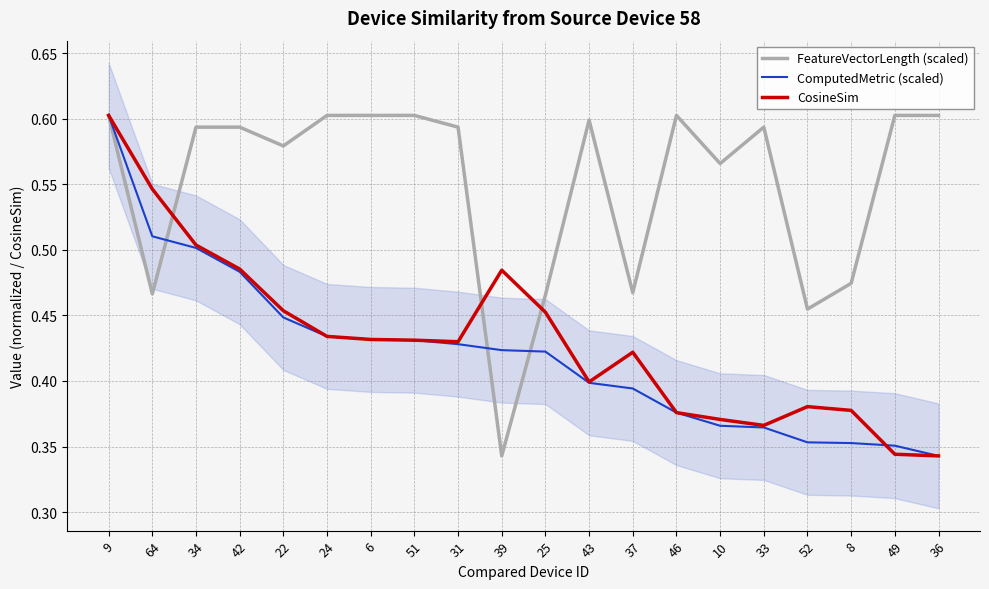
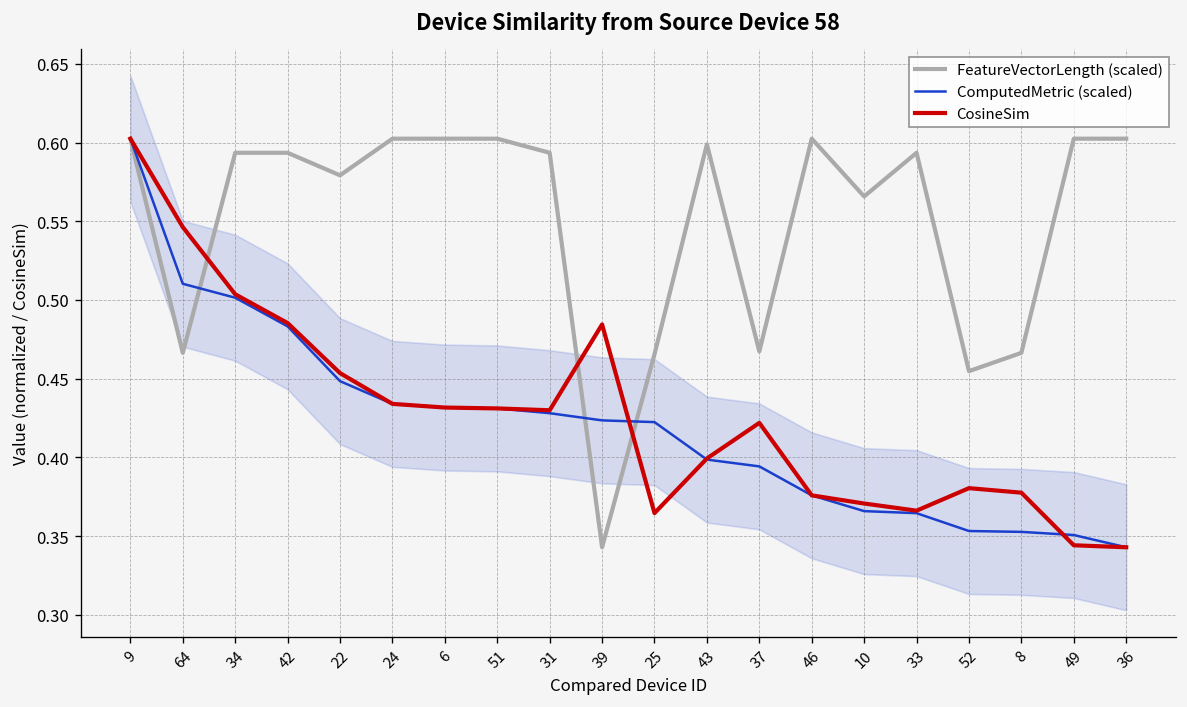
  {
    "FeatureVectorLength (scaled)": {
      "64": 0.466,
      "34": 0.594,
      "42": 0.594,
      "22": 0.579,
      "24": 0.602,
      "6": 0.602,
      "51": 0.602,
      "31": 0.594,
      "39": 0.343,
      "25": 0.466,
      "43": 0.599,
      "37": 0.467,
      "46": 0.602,
      "10": 0.566,
      "33": 0.594,
      "52": 0.455,
-     "8": 0.474,
+     "8": 0.466,
      "49": 0.602,
      "36": 0.602
    },
    "CosineSim": {
      "64": 0.546,
      "34": 0.504,
      "42": 0.485,
      "22": 0.454,
      "39": 0.484,
-     "25": 0.452,
+     "25": 0.365,
      "37": 0.422,
      "10": 0.371,
      "52": 0.380,
      "8": 0.378,
      "49": 0.344
    }
  }
